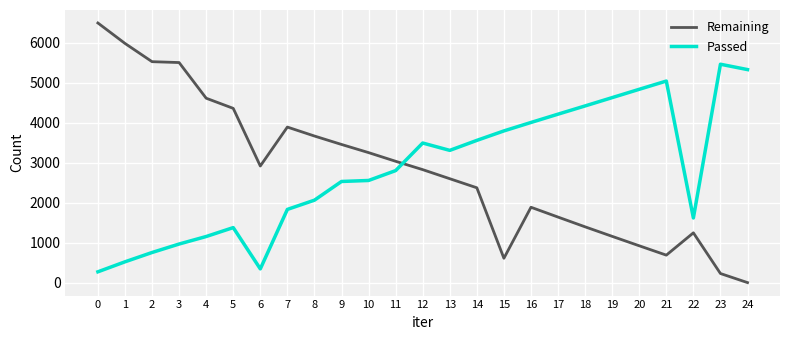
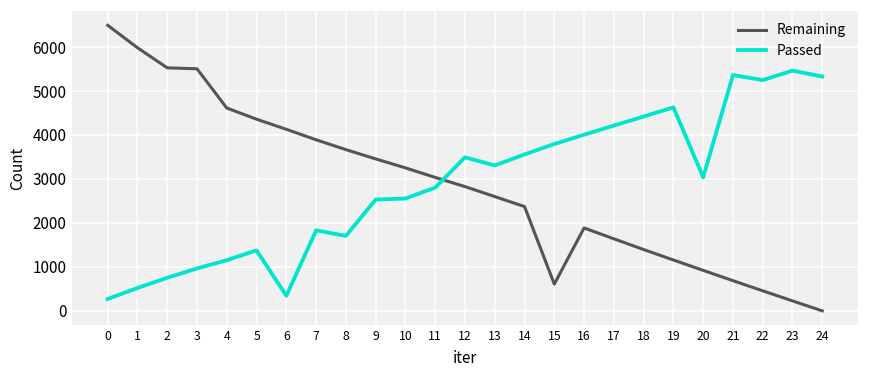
  {
    "Remaining": {
      "0": 6500,
      "1": 6000,
      "2": 5500,
      "3": 5500,
      "4": 4600,
      "5": 4400,
-     "6": 2900,
+     "6": 4100,
      "7": 3900,
      "8": 3700,
      "9": 3500,
      "10": 3300,
      "11": 3000,
      "12": 2800,
      "13": 2600,
      "14": 2400,
      "15": 600,
      "16": 1900,
      "17": 1600,
      "18": 1400,
      "19": 1200,
      "20": 900,
      "21": 700,
-     "22": 1200,
+     "22": 500,
      "23": 200,
      "24": 0
    },
    "Passed": {
      "0": 300,
      "1": 500,
      "2": 800,
      "3": 1000,
      "4": 1200,
      "5": 1400,
      "6": 300,
      "7": 1800,
-     "8": 2100,
+     "8": 1700,
      "9": 2500,
      "10": 2600,
      "11": 2800,
      "12": 3500,
      "13": 3300,
      "14": 3600,
      "15": 3800,
      "16": 4000,
      "17": 4200,
      "18": 4400,
      "19": 4600,
-     "20": 4800,
-     "21": 5000,
-     "22": 1600,
+     "20": 3000,
+     "21": 5400,
+     "22": 5200,
      "23": 5500,
      "24": 5300
    }
  }
